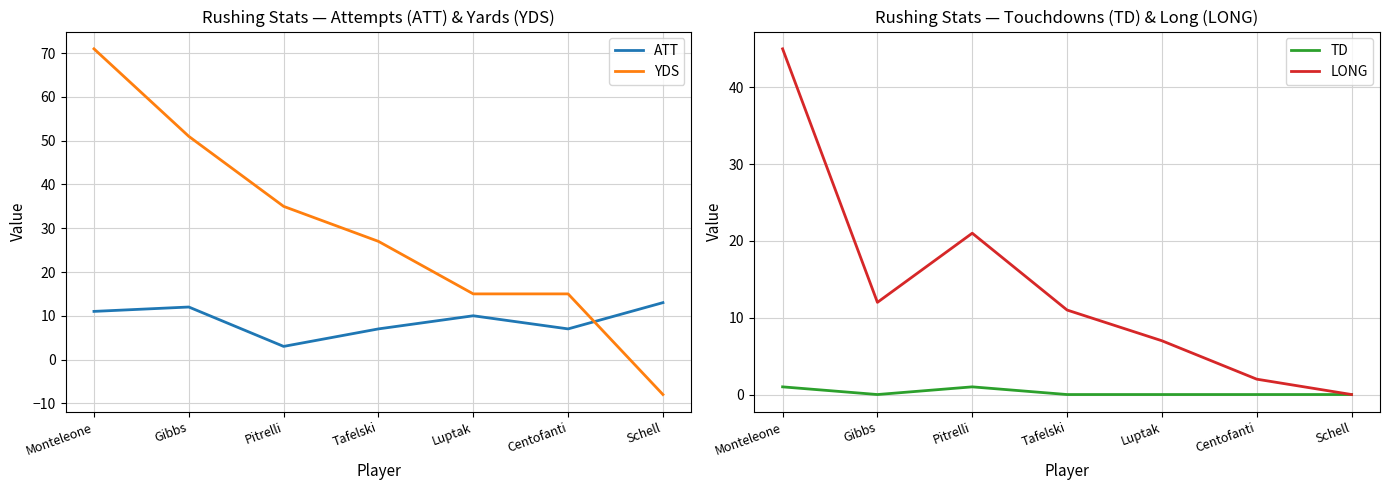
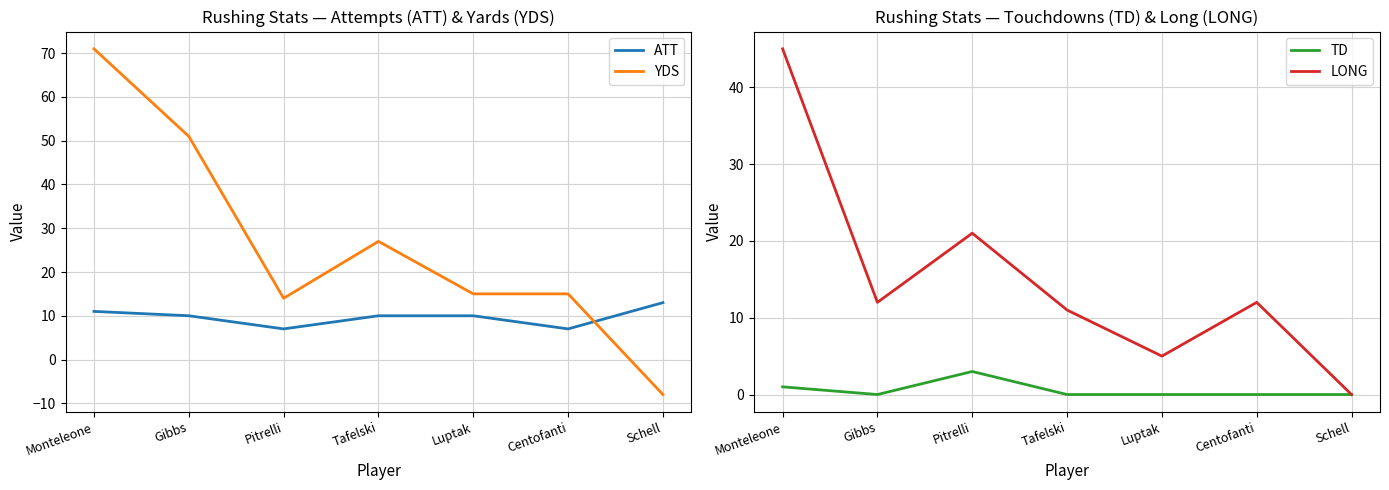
  {
    "Rushing Stats — Attempts (ATT) & Yards (YDS)": {
      "ATT": {
        "Monteleone": 11,
-       "Gibbs": 12,
-       "Pitrelli": 3,
-       "Tafelski": 7,
+       "Gibbs": 10,
+       "Pitrelli": 7,
+       "Tafelski": 10,
        "Luptak": 10,
        "Centofanti": 7,
        "Schell": 13
      },
      "YDS": {
        "Monteleone": 71,
        "Gibbs": 51,
-       "Pitrelli": 35,
+       "Pitrelli": 14,
        "Tafelski": 27,
        "Luptak": 15,
        "Centofanti": 15,
        "Schell": -8
      }
    },
    "Rushing Stats — Touchdowns (TD) & Long (LONG)": {
      "TD": {
        "Monteleone": 1,
        "Gibbs": 0,
-       "Pitrelli": 1,
+       "Pitrelli": 3,
        "Tafelski": 0,
        "Luptak": 0,
        "Centofanti": 0
      },
      "LONG": {
        "Monteleone": 45,
        "Gibbs": 12,
        "Pitrelli": 21,
        "Tafelski": 11,
-       "Luptak": 7,
-       "Centofanti": 2
+       "Luptak": 5,
+       "Centofanti": 12
      }
    }
  }
